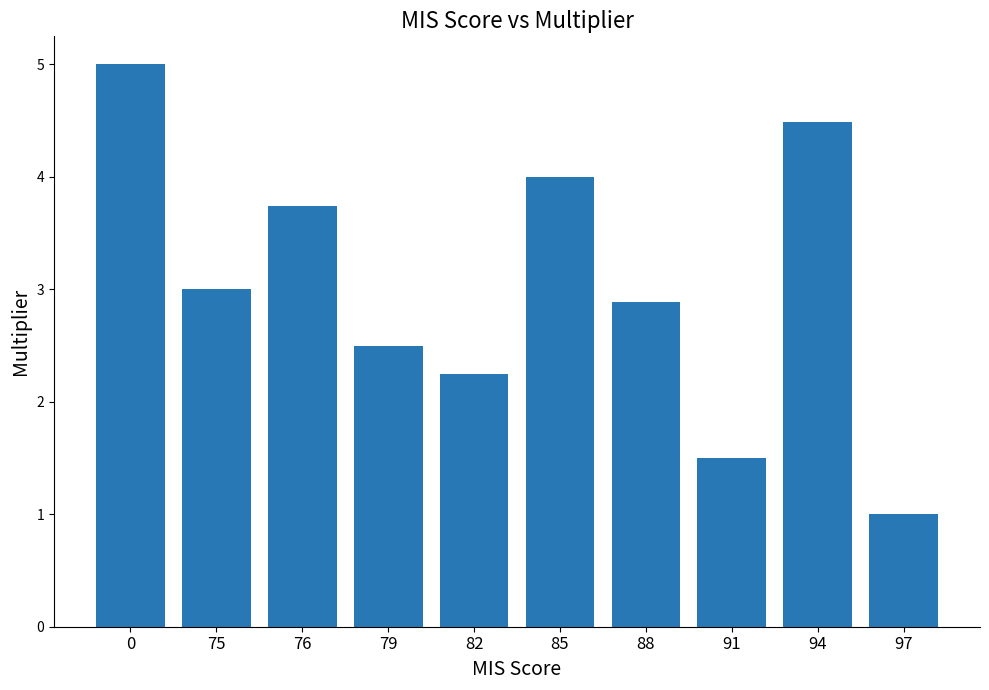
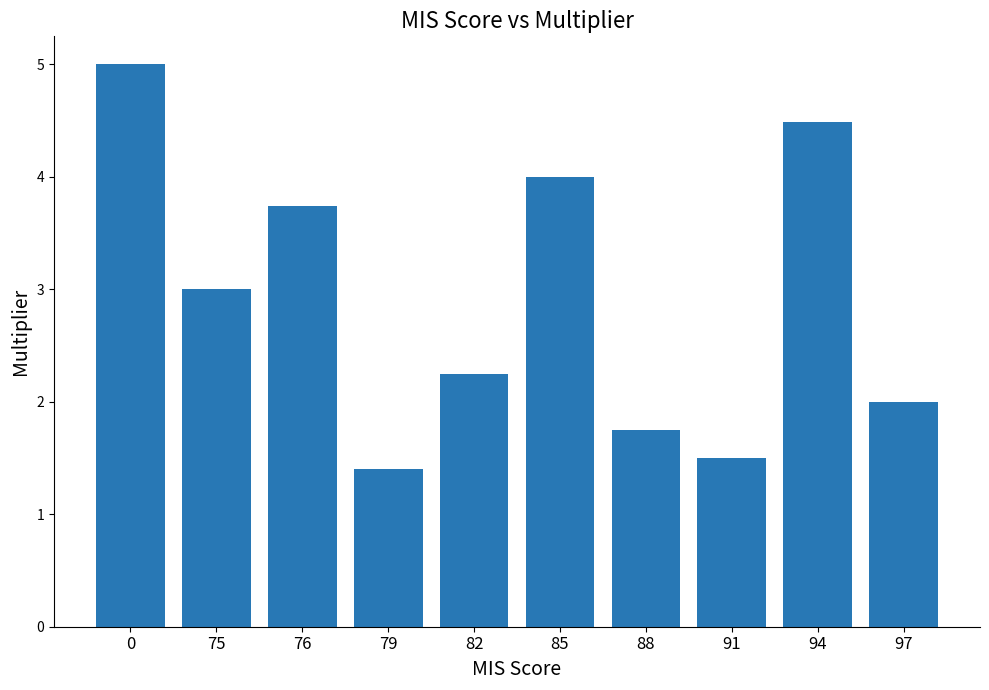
  {
    "0": 5.00,
    "75": 3.00,
    "76": 3.74,
-   "79": 2.5,
+   "79": 1.4,
    "82": 2.25,
    "85": 4.00,
-   "88": 2.89,
+   "88": 1.75,
    "91": 1.50,
    "94": 4.49,
-   "97": 1
+   "97": 2
  }
